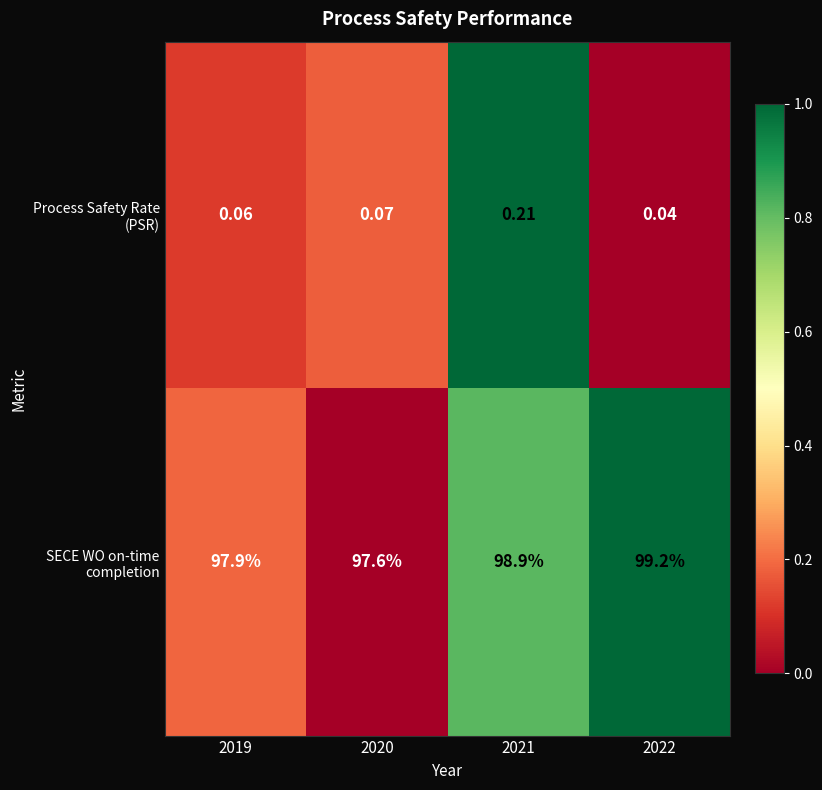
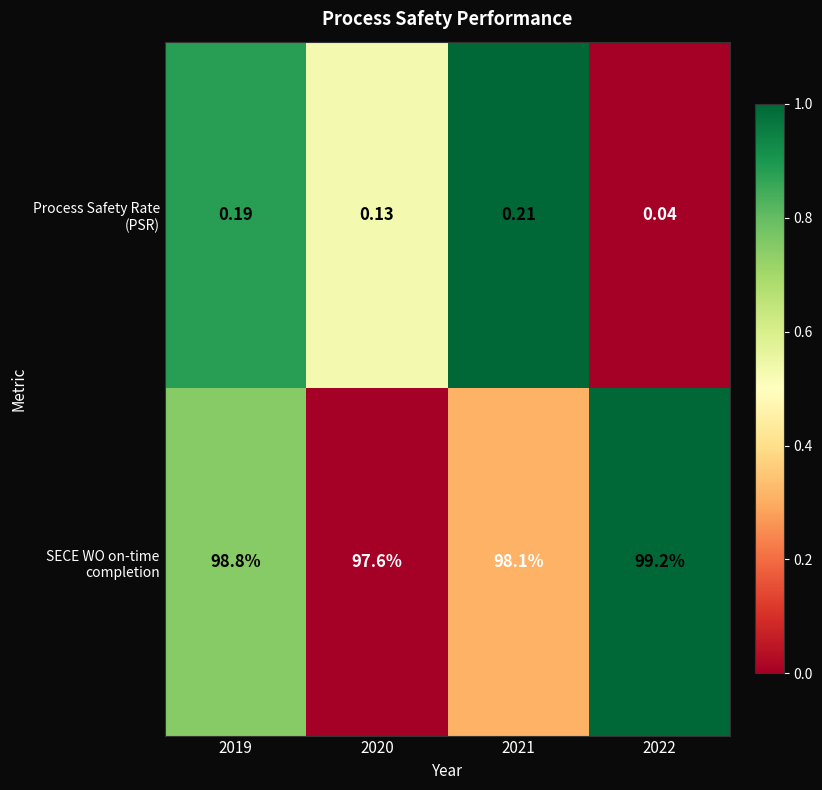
  {
    "Process Safety Rate (PSR)": {
-     "2019": "0.06",
-     "2020": "0.07",
+     "2019": "0.19",
+     "2020": "0.13",
      "2021": "0.21",
      "2022": "0.04"
    },
    "SECE WO on-time completion": {
-     "2019": "97.9%",
+     "2019": "98.8%",
      "2020": "97.6%",
-     "2021": "98.9%",
+     "2021": "98.1%",
      "2022": "99.2%"
    }
  }
